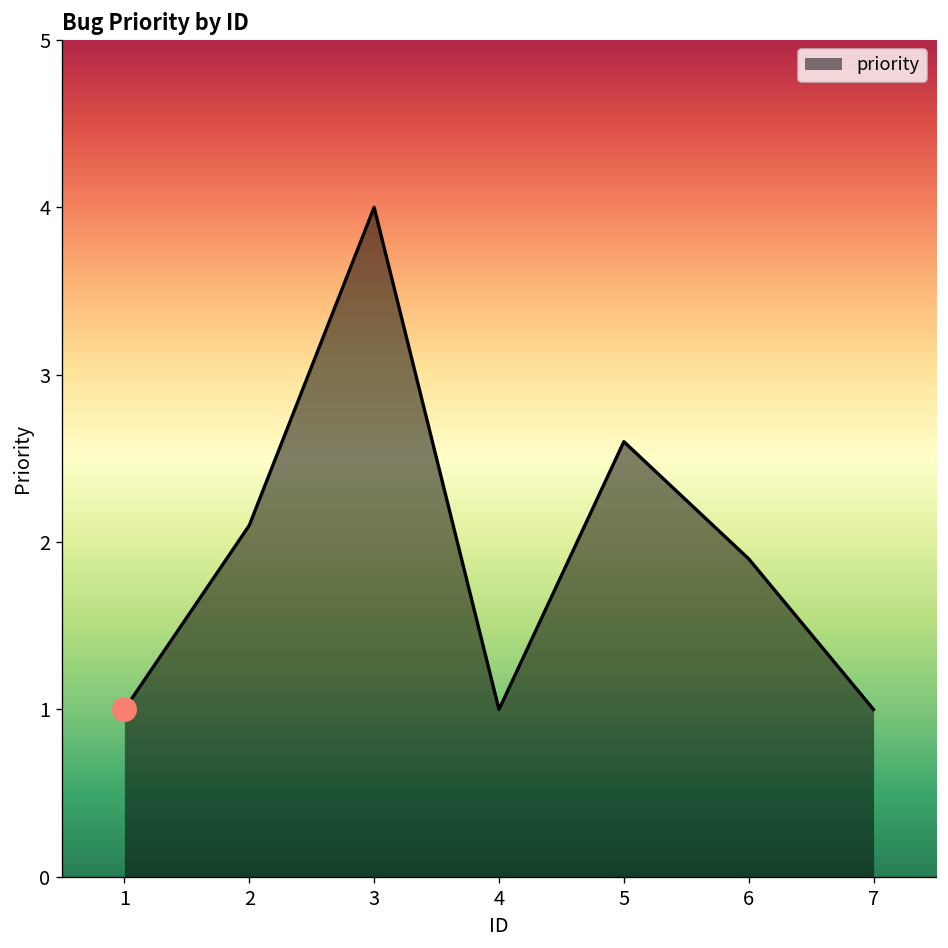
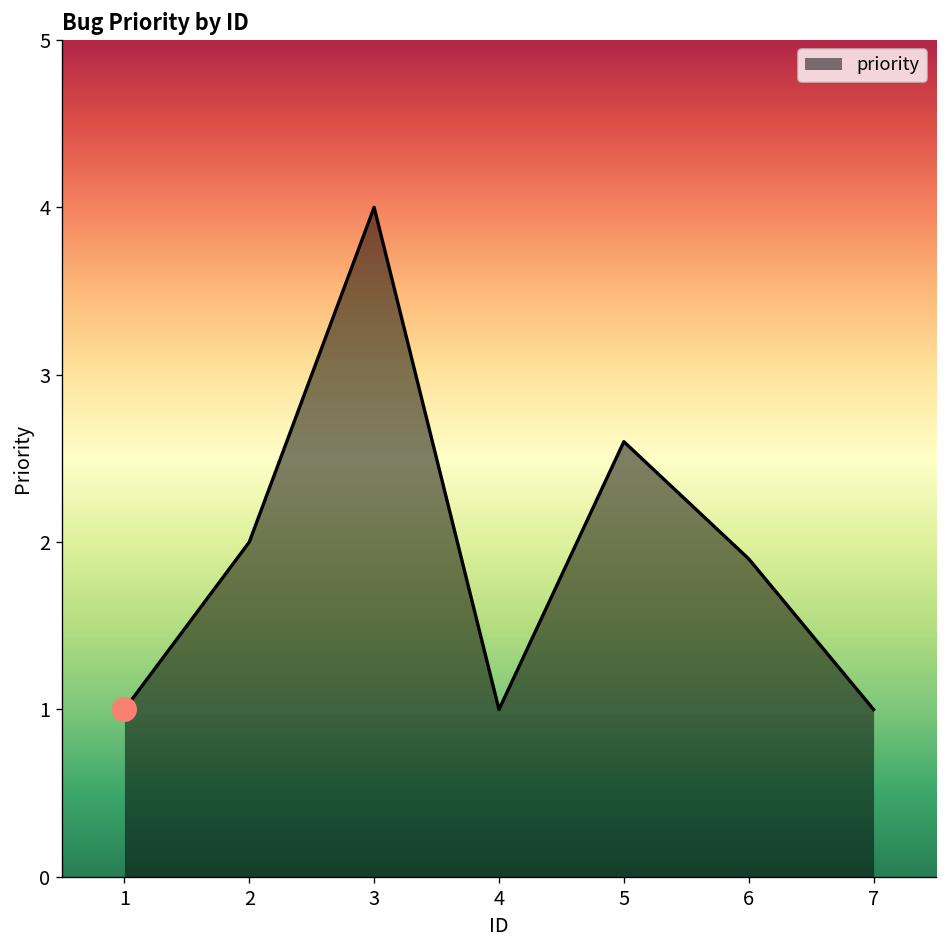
  {
    "priority": {
-     "2": 2.1,
+     "2": 2.0,
      "3": 4.0,
      "4": 1.0,
      "5": 2.6,
      "6": 1.9,
      "7": 1.0
    }
  }
